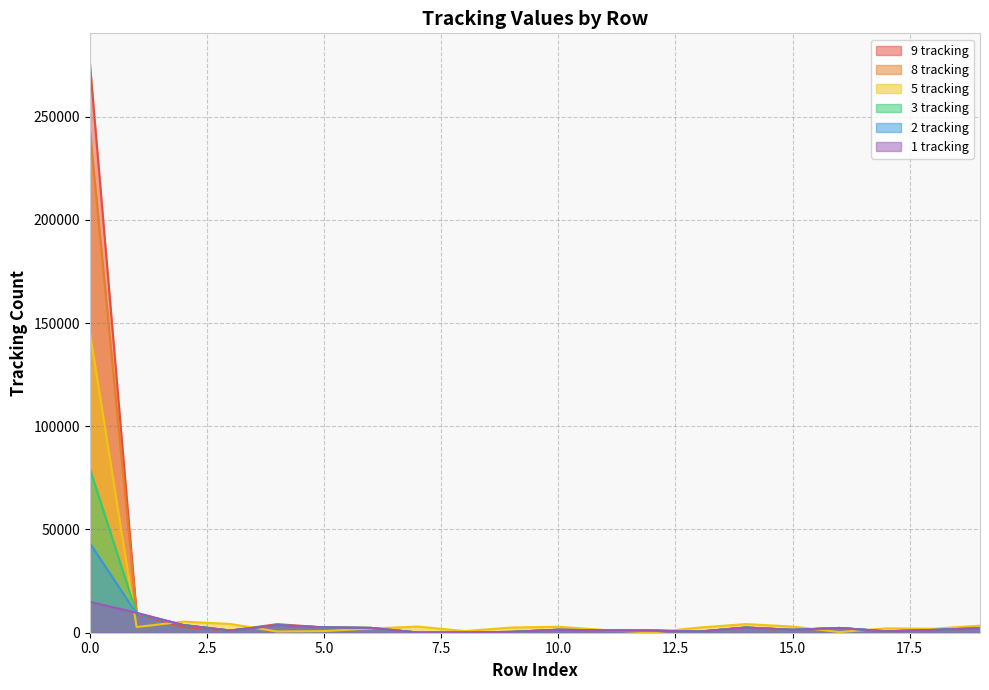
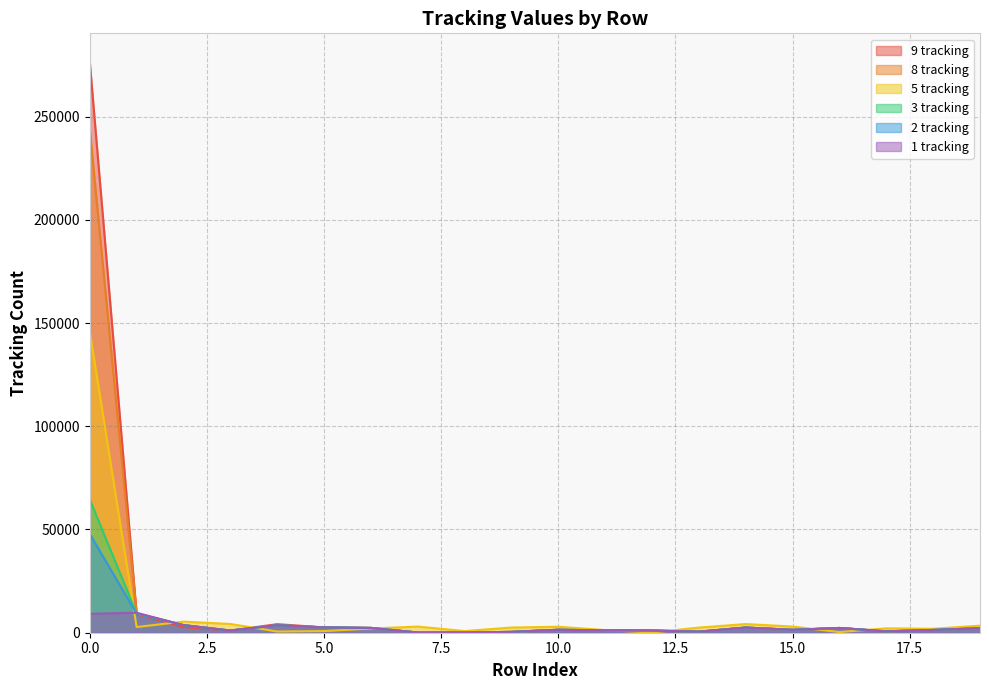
  {
    "3 tracking": {
-     "0.0": 80000
+     "0.0": 65000
    },
    "2 tracking": {
-     "0.0": 43000
+     "0.0": 48000
    },
    "1 tracking": {
-     "0.0": 15000
+     "0.0": 9000
    }
  }
